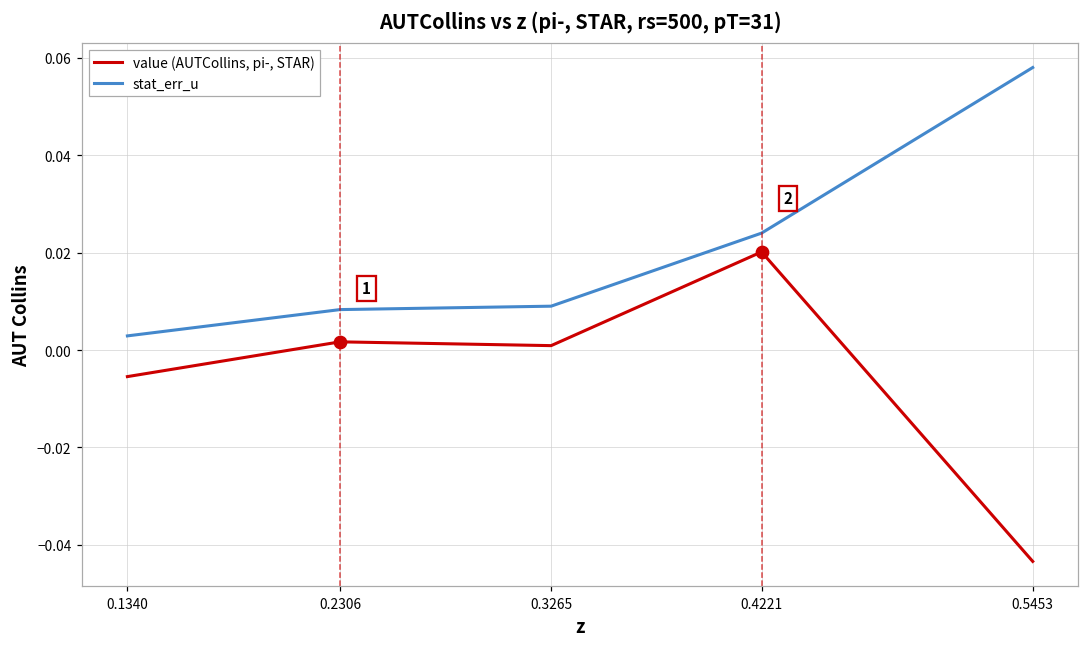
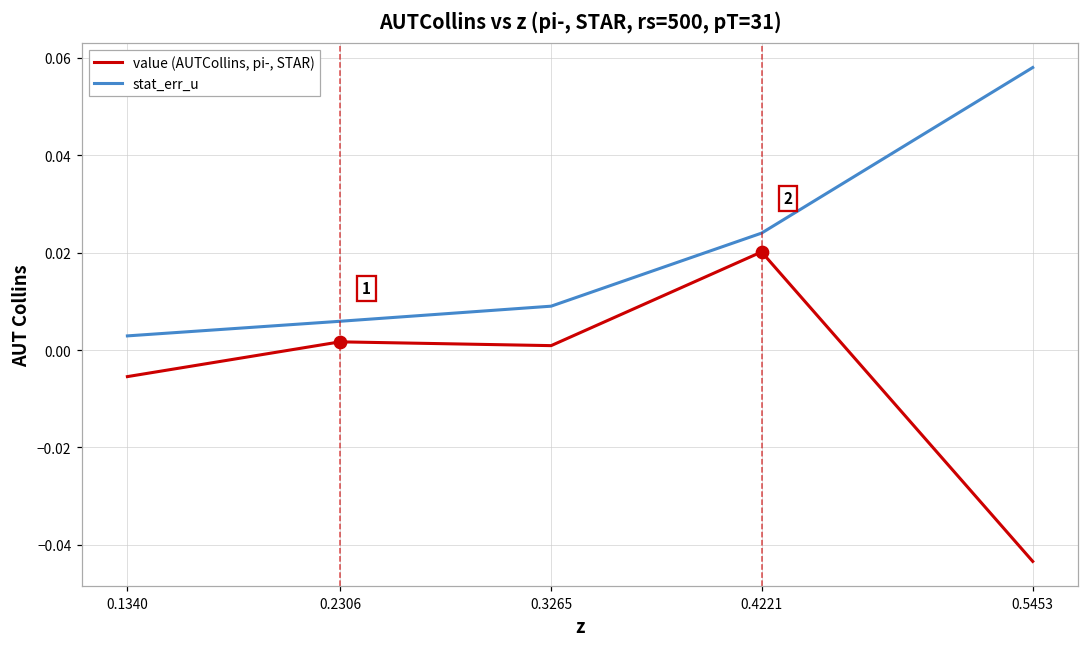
  {
    "stat_err_u": {
      "0.1340": 0.003,
-     "0.2306": 0.008,
+     "0.2306": 0.006,
      "0.3265": 0.009,
      "0.4221": 0.024,
      "0.5453": 0.058
    }
  }
